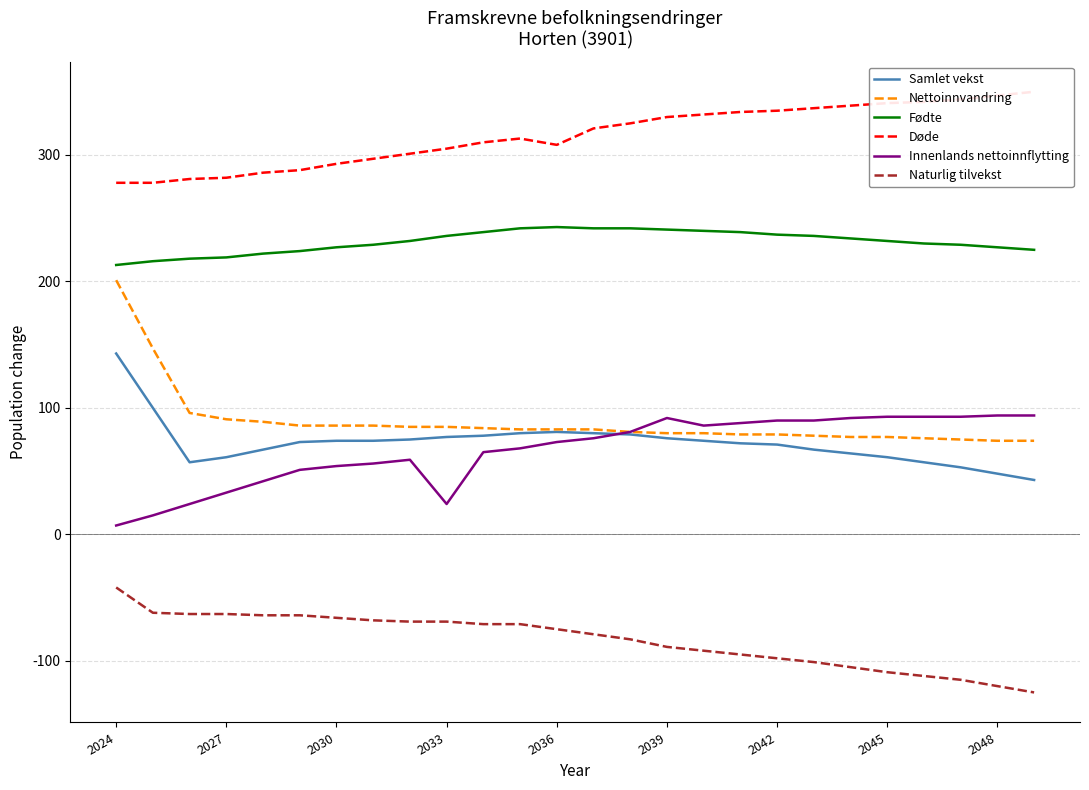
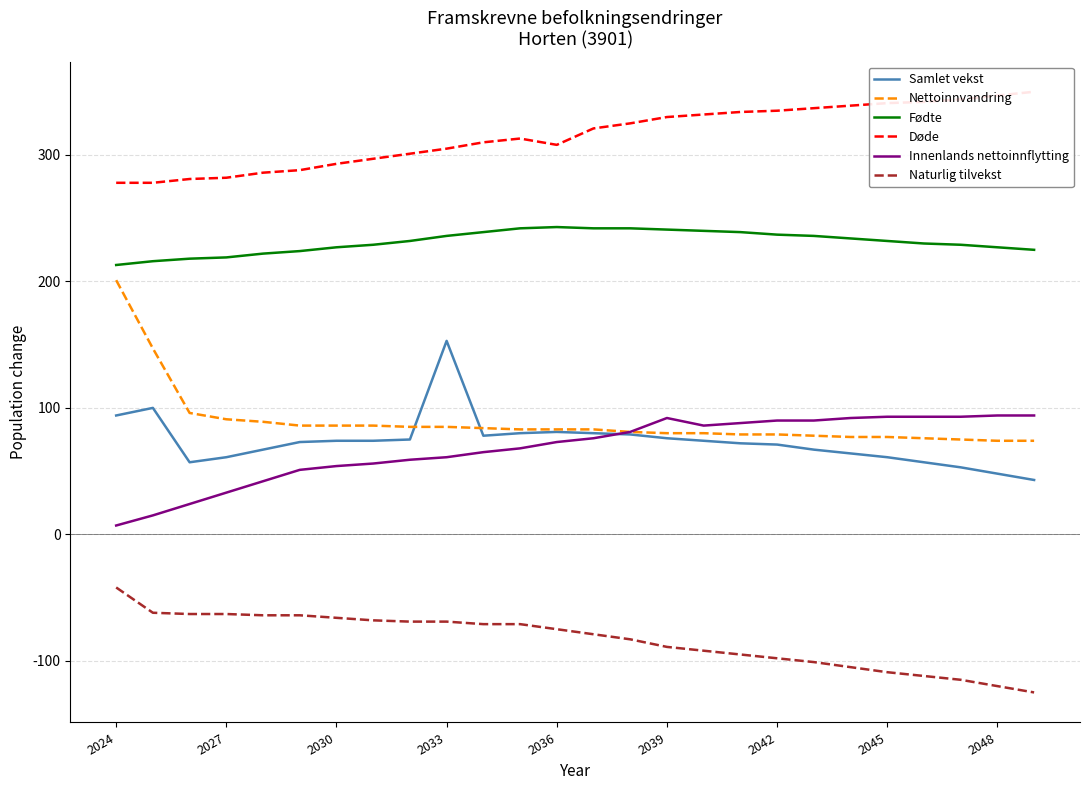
  {
    "Samlet vekst": {
-     "2024": 143,
+     "2024": 94,
      "2027": 61,
      "2030": 74,
-     "2033": 77,
+     "2033": 153,
      "2039": 76,
      "2042": 71,
      "2045": 61,
      "2048": 48
    },
    "Nettoinnvandring": {
      "2024": 201,
      "2027": 91,
      "2030": 86,
      "2033": 85,
      "2039": 80,
      "2042": 79,
      "2045": 77,
      "2048": 74
    },
    "Fødte": {
      "2024": 213,
      "2027": 219,
      "2030": 227,
      "2033": 236,
      "2036": 243,
      "2039": 241,
      "2042": 237,
      "2045": 232,
      "2048": 227
    },
    "Døde": {
      "2024": 278,
      "2027": 282,
      "2030": 293,
      "2033": 305,
      "2036": 308,
      "2039": 330,
      "2042": 335
    },
    "Innenlands nettoinnflytting": {
      "2024": 7,
      "2027": 33,
      "2030": 54,
-     "2033": 24,
+     "2033": 61,
      "2036": 73,
      "2039": 92,
      "2042": 90,
      "2045": 93,
      "2048": 94
    },
    "Naturlig tilvekst": {
      "2024": -42,
      "2027": -63,
      "2030": -66,
      "2033": -69,
      "2036": -75,
      "2039": -89,
      "2042": -98,
      "2045": -109,
      "2048": -120
    }
  }
